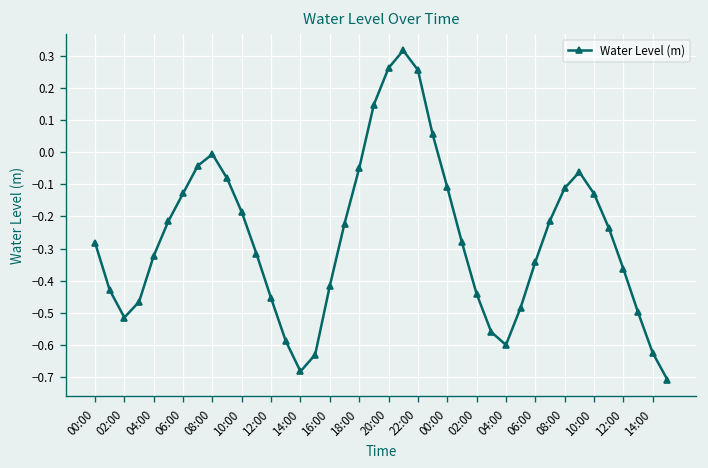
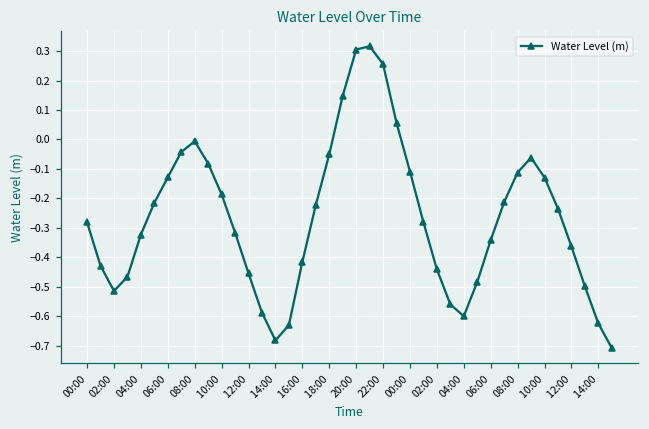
  {
    "16:00": -0.42,
    "18:00": -0.05,
-   "20:00": 0.26,
+   "20:00": 0.31,
    "22:00": 0.26
  }
